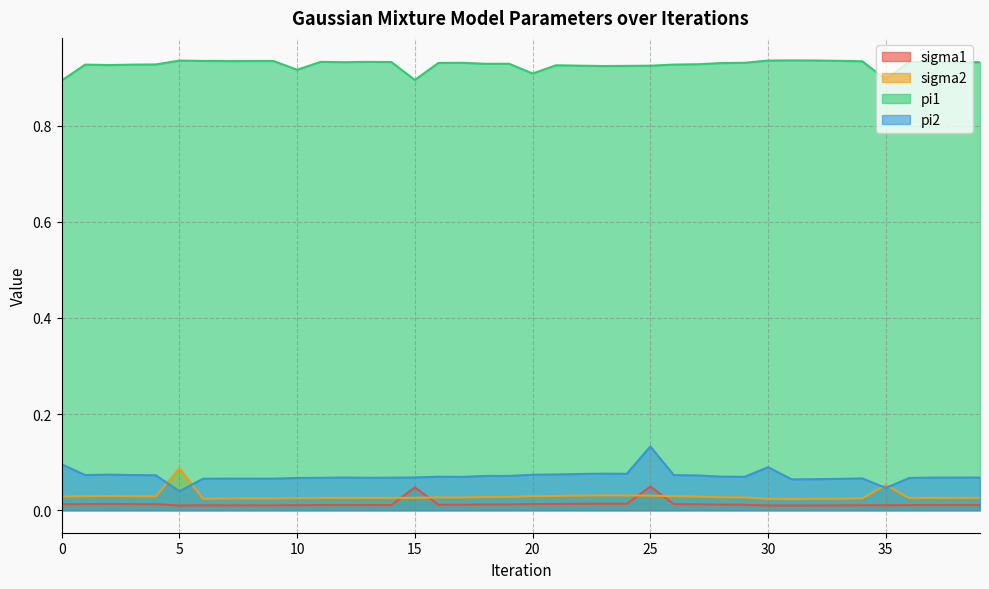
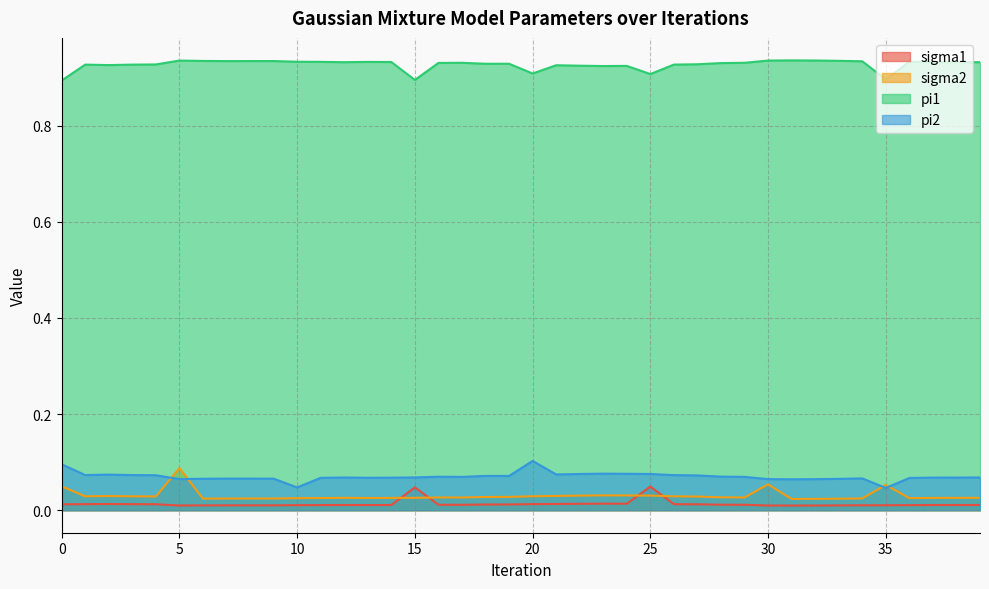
  {
    "sigma1": {
      "0": 0.01,
      "5": 0.01,
      "10": 0.01,
      "15": 0.05,
      "20": 0.01,
      "25": 0.05,
      "30": 0.01,
      "35": 0.01
    },
    "sigma2": {
-     "0": 0.03,
+     "0": 0.05,
      "5": 0.09,
      "10": 0.03,
      "15": 0.03,
      "20": 0.03,
      "25": 0.03,
-     "30": 0.02,
+     "30": 0.05,
      "35": 0.05
    },
    "pi1": {
      "0": 0.89,
      "5": 0.94,
-     "10": 0.92,
+     "10": 0.93,
      "15": 0.89,
      "20": 0.91,
-     "25": 0.92,
+     "25": 0.91,
      "30": 0.94
    },
    "pi2": {
      "0": 0.10,
-     "5": 0.04,
-     "10": 0.07,
+     "5": 0.06,
+     "10": 0.05,
      "15": 0.07,
-     "20": 0.07,
-     "25": 0.13,
-     "30": 0.09,
+     "20": 0.10,
+     "25": 0.08,
+     "30": 0.06,
      "35": 0.05
    }
  }
